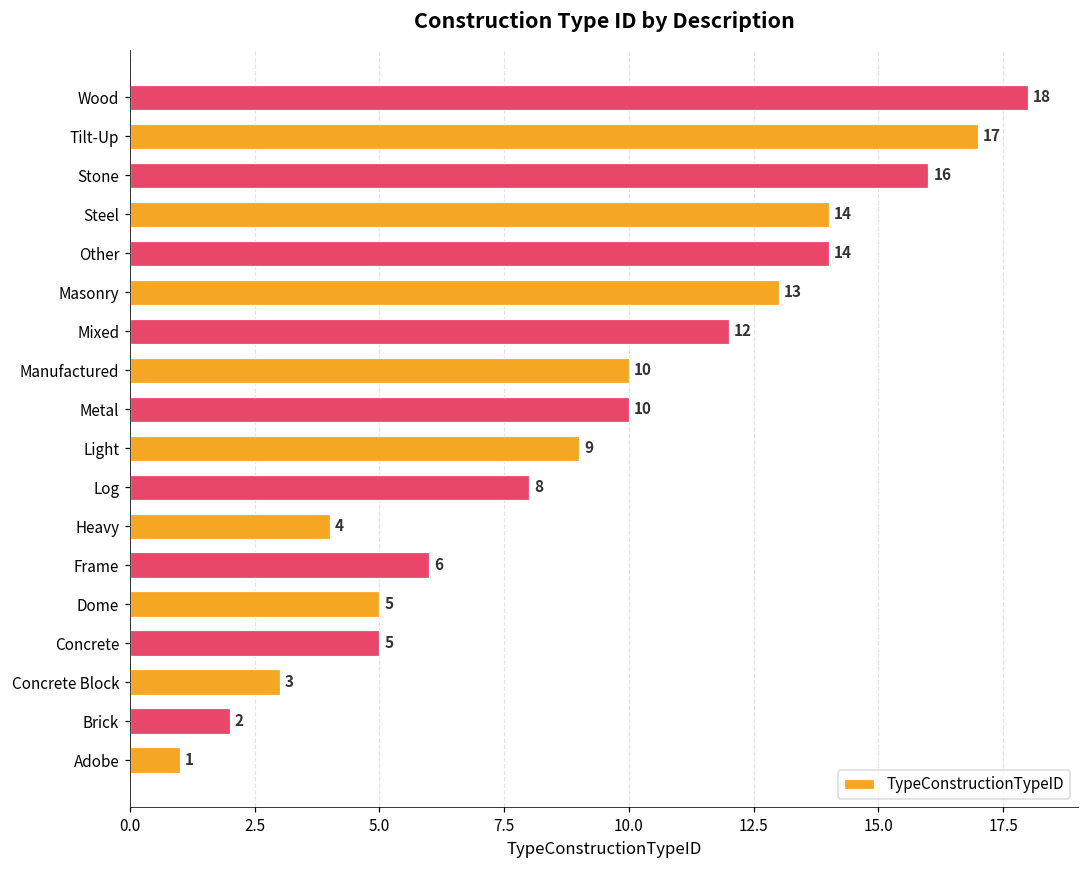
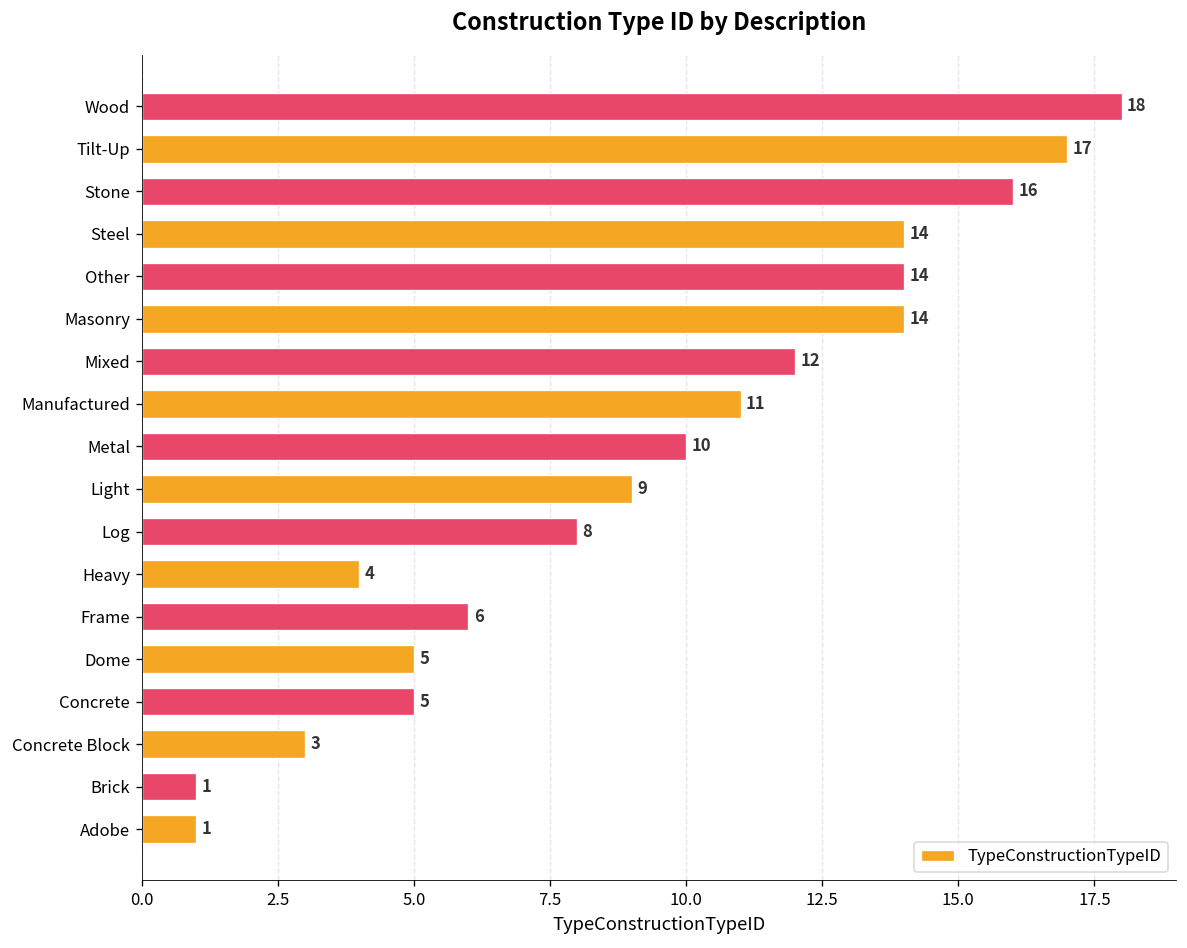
  {
    "Wood": 18,
    "Tilt-Up": 17,
    "Stone": 16,
    "Steel": 14,
    "Other": 14,
-   "Masonry": 13,
+   "Masonry": 14,
    "Mixed": 12,
-   "Manufactured": 10,
+   "Manufactured": 11,
    "Metal": 10,
    "Light": 9,
    "Log": 8,
    "Heavy": 4,
    "Frame": 6,
    "Dome": 5,
    "Concrete": 5,
    "Concrete Block": 3,
-   "Brick": 2,
+   "Brick": 1,
    "Adobe": 1
  }
